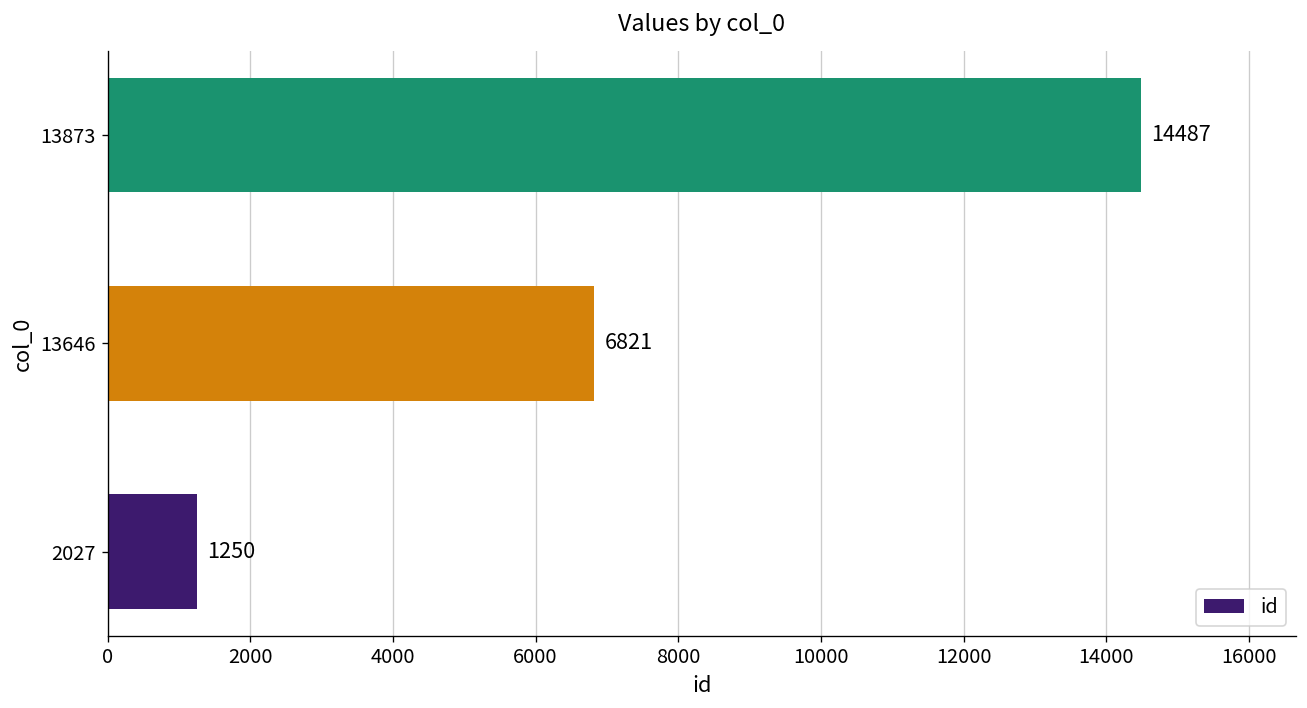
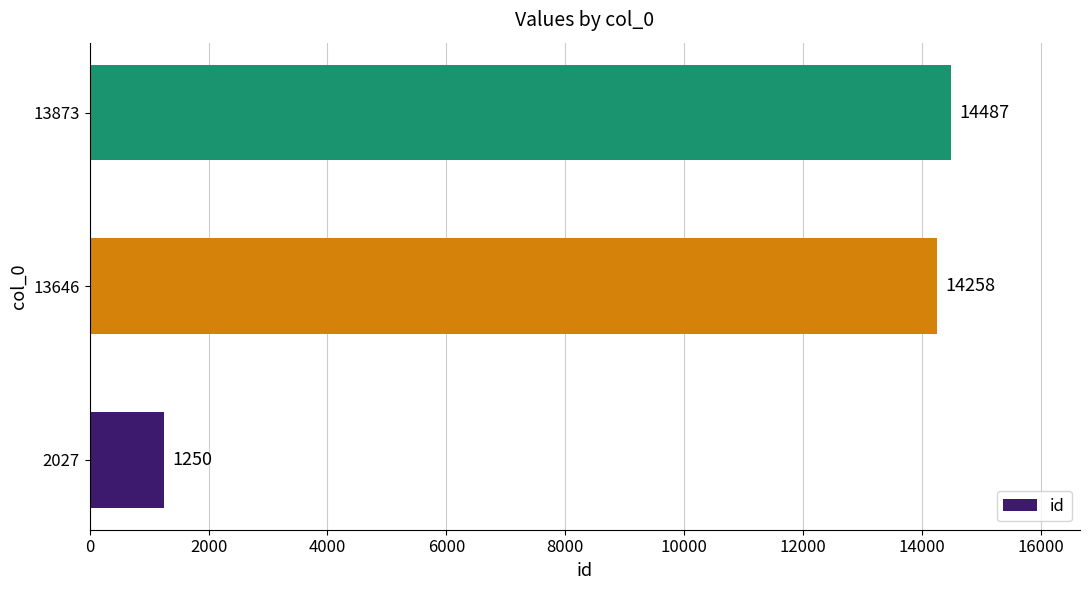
  {
    "13873": 14487,
-   "13646": 6821,
+   "13646": 14258,
    "2027": 1250
  }
